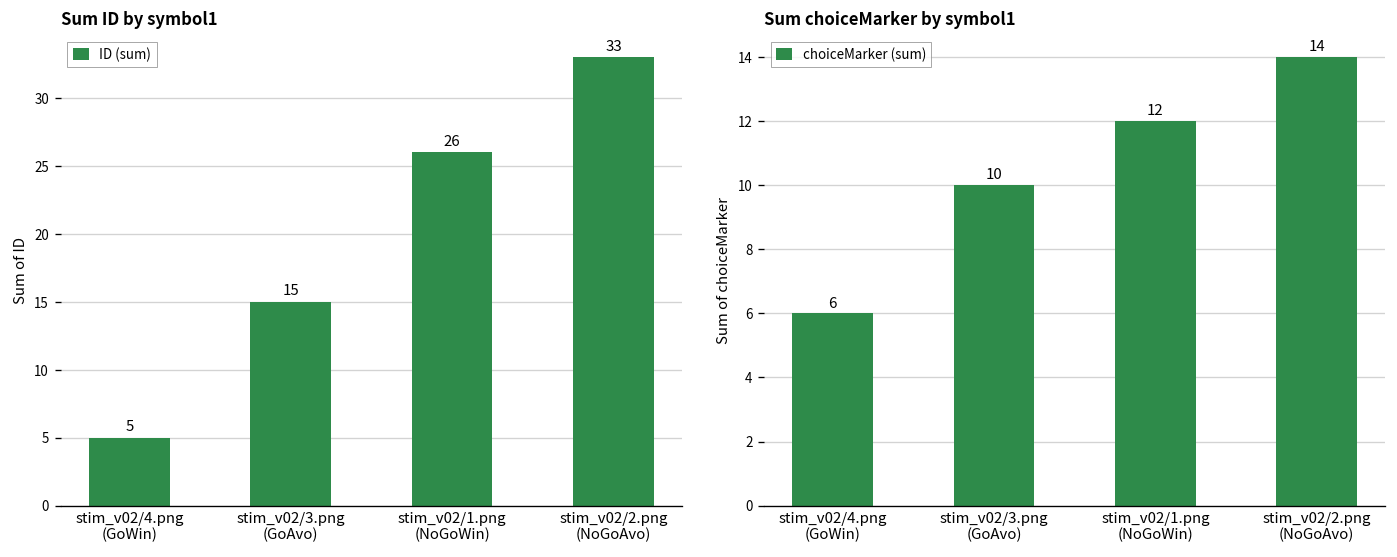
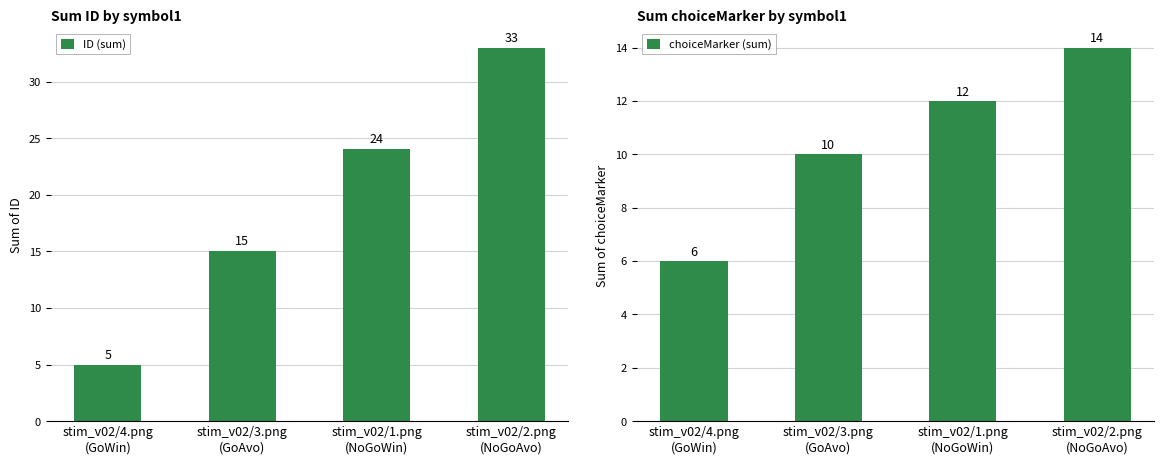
  {
    "Sum ID by symbol1": {
      "stim_v02/4.png (GoWin)": 5,
      "stim_v02/3.png (GoAvo)": 15,
-     "stim_v02/1.png (NoGoWin)": 26,
+     "stim_v02/1.png (NoGoWin)": 24,
      "stim_v02/2.png (NoGoAvo)": 33
    },
    "Sum choiceMarker by symbol1": {
      "stim_v02/4.png (GoWin)": 6,
      "stim_v02/3.png (GoAvo)": 10,
      "stim_v02/1.png (NoGoWin)": 12,
      "stim_v02/2.png (NoGoAvo)": 14
    }
  }
